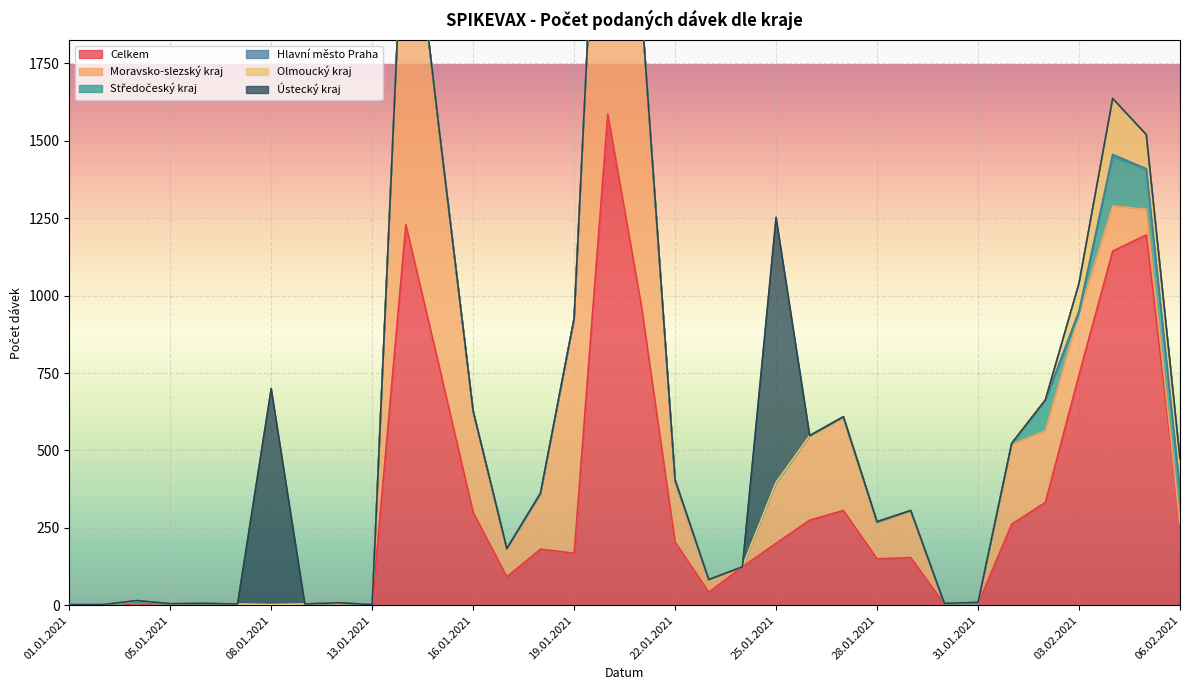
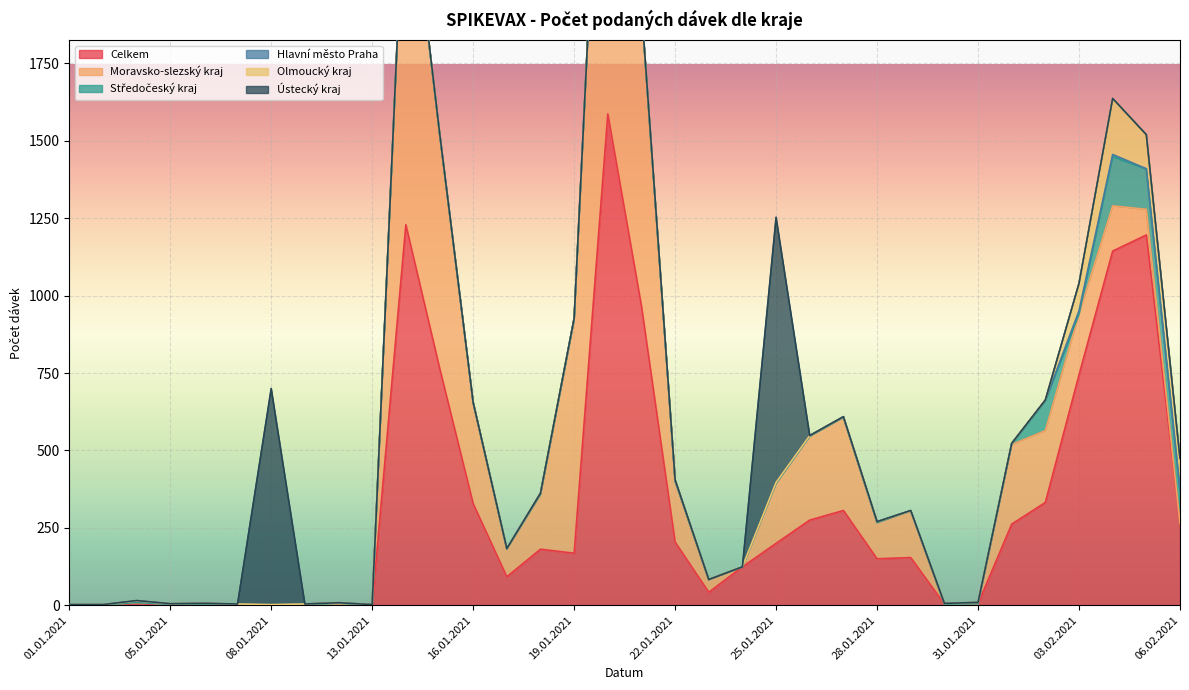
  {
    "Celkem": {
-     "16.01.2021": 300,
+     "16.01.2021": 330,
      "19.01.2021": 170,
      "22.01.2021": 200,
      "25.01.2021": 200,
      "28.01.2021": 150,
      "03.02.2021": 740
    },
    "Ústecký kraj": {
      "08.01.2021": 700,
      "25.01.2021": 860
    }
  }
